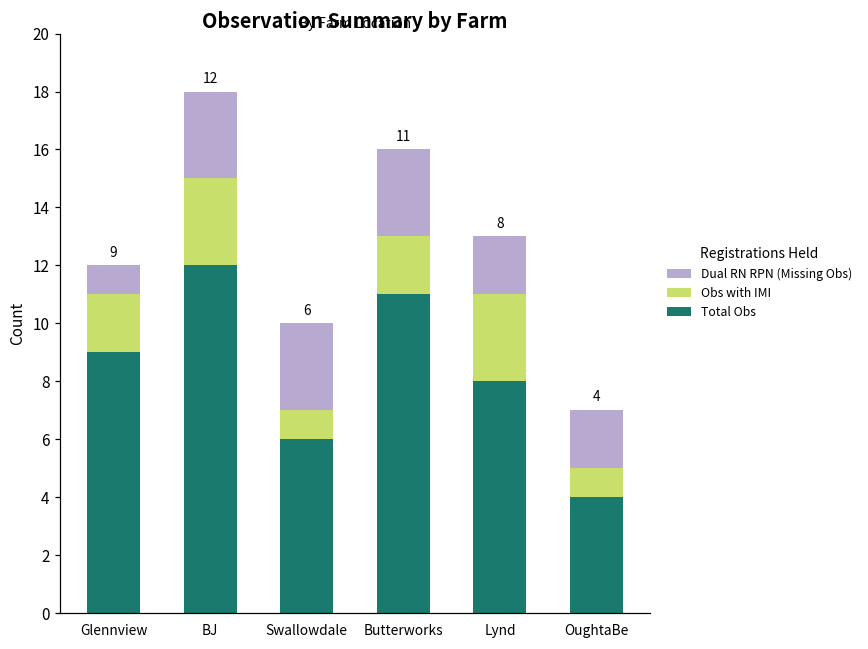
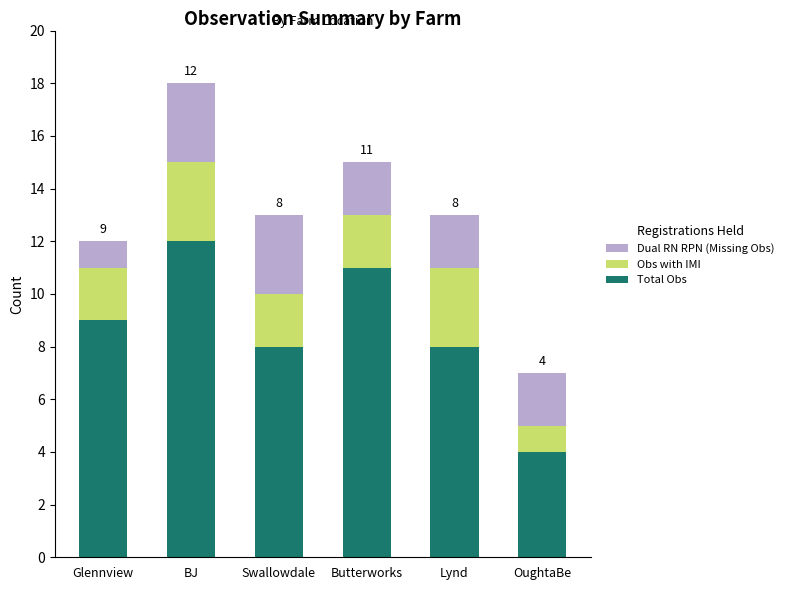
  {
    "Total Obs": {
-     "Swallowdale": 6
+     "Swallowdale": 8
    },
    "Obs with IMI": {
      "Glennview": 2,
      "BJ": 3,
-     "Swallowdale": 1,
+     "Swallowdale": 2,
      "Butterworks": 2,
      "Lynd": 3,
      "OughtaBe": 1
    },
    "Dual RN RPN (Missing Obs)": {
-     "Butterworks": 3
+     "Butterworks": 2
    }
  }
